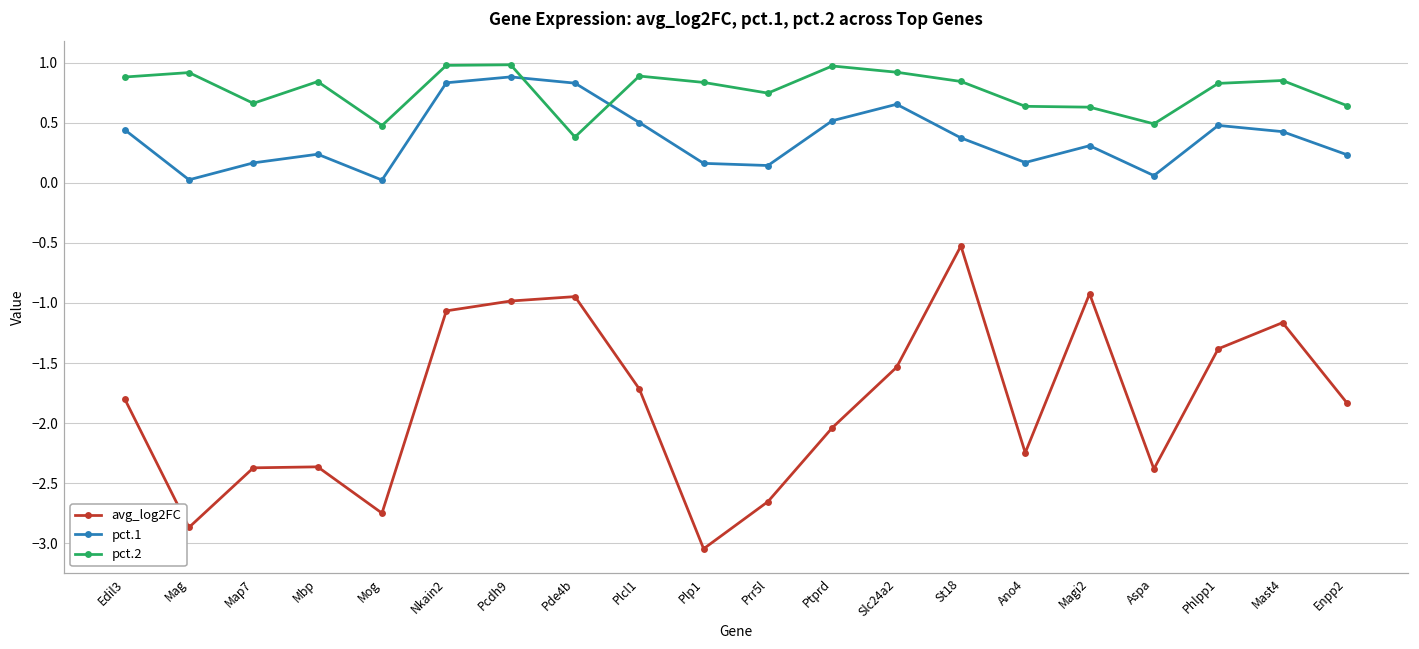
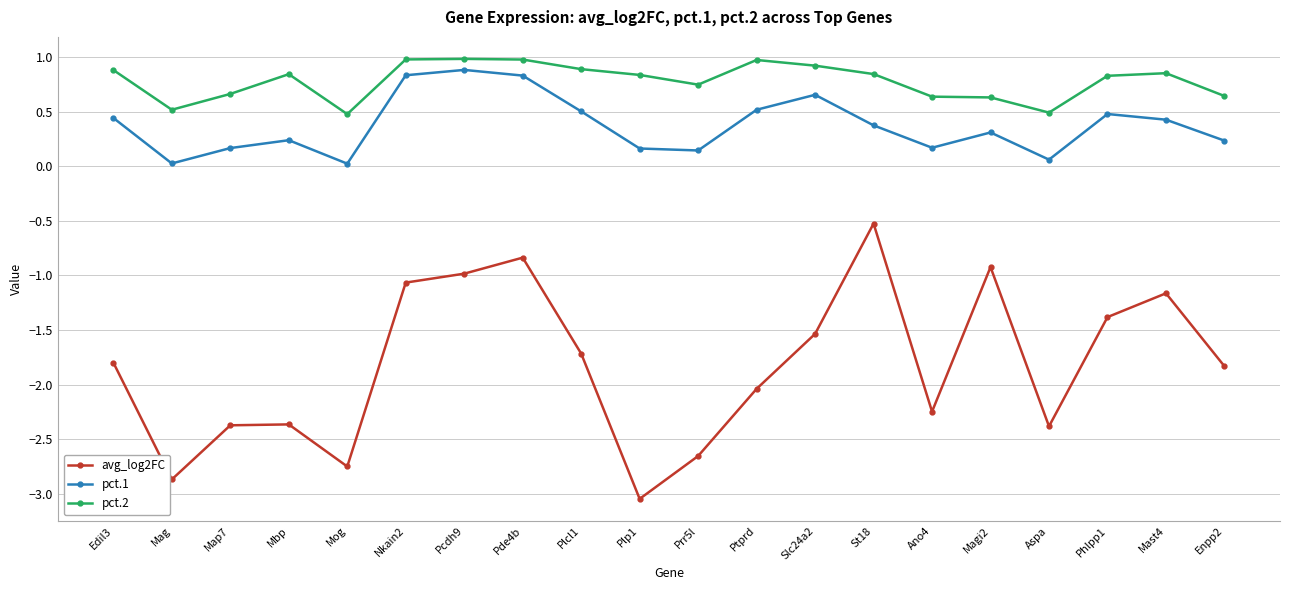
  {
    "avg_log2FC": {
      "Edil3": -1.80,
      "Mag": -2.87,
      "Map7": -2.37,
      "Mbp": -2.36,
      "Mog": -2.75,
      "Nkain2": -1.07,
      "Pcdh9": -0.98,
-     "Pde4b": -0.95,
+     "Pde4b": -0.84,
      "Plcl1": -1.72,
      "Plp1": -3.05,
      "Prr5l": -2.65,
      "Ptprd": -2.04,
      "Slc24a2": -1.54,
      "St18": -0.52,
      "Ano4": -2.25,
      "Magi2": -0.92,
      "Aspa": -2.38,
      "Phlpp1": -1.38,
      "Mast4": -1.16,
      "Enpp2": -1.83
    },
    "pct.1": {
      "Edil3": 0.44,
      "Mag": 0.03,
      "Map7": 0.17,
      "Mbp": 0.24,
      "Mog": 0.02,
      "Nkain2": 0.83,
      "Pcdh9": 0.88,
      "Pde4b": 0.83,
      "Plcl1": 0.50,
      "Plp1": 0.16,
      "Prr5l": 0.15,
      "Ptprd": 0.52,
      "Slc24a2": 0.66,
      "St18": 0.38,
      "Ano4": 0.17,
      "Magi2": 0.31,
      "Aspa": 0.06,
      "Phlpp1": 0.48,
      "Mast4": 0.43,
      "Enpp2": 0.24
    },
    "pct.2": {
      "Edil3": 0.88,
-     "Mag": 0.92,
+     "Mag": 0.52,
      "Map7": 0.66,
      "Mbp": 0.84,
      "Mog": 0.48,
      "Nkain2": 0.98,
      "Pcdh9": 0.98,
-     "Pde4b": 0.38,
+     "Pde4b": 0.98,
      "Plcl1": 0.89,
      "Plp1": 0.84,
      "Prr5l": 0.75,
      "Ptprd": 0.97,
      "Slc24a2": 0.92,
      "St18": 0.85,
      "Ano4": 0.64,
      "Magi2": 0.63,
      "Aspa": 0.49,
      "Phlpp1": 0.83,
      "Mast4": 0.85,
      "Enpp2": 0.64
    }
  }
